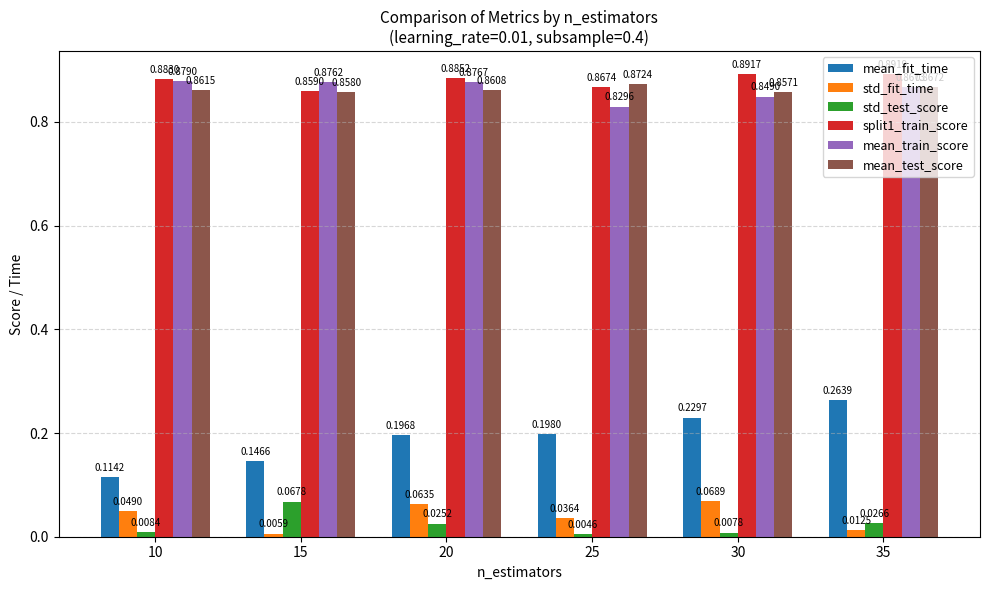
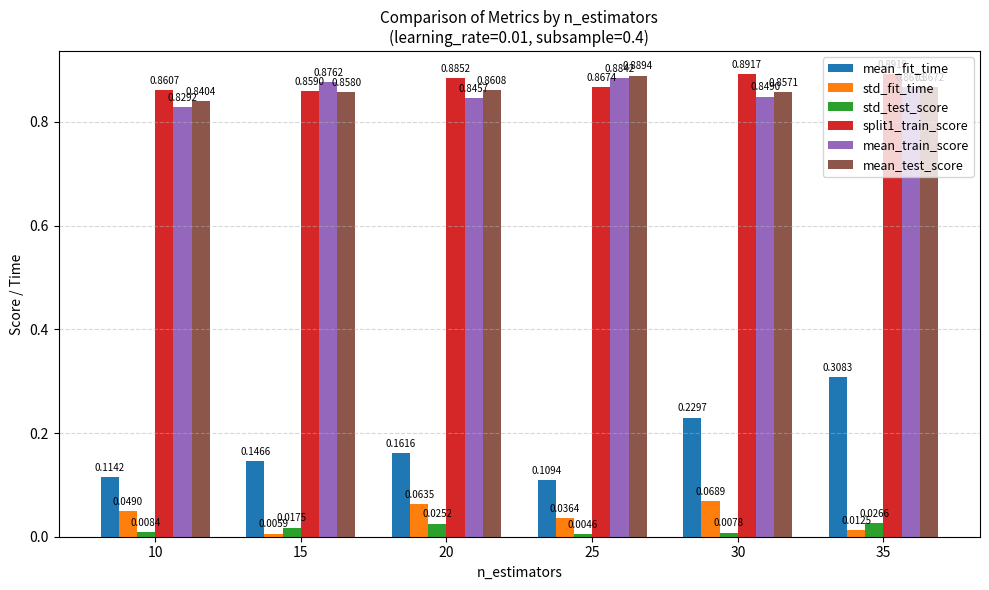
  {
    "mean_fit_time": {
      "10": 0.1142,
      "15": 0.1466,
-     "20": 0.1968,
-     "25": 0.1980,
+     "20": 0.1616,
+     "25": 0.1094,
      "30": 0.2297,
-     "35": 0.2639
+     "35": 0.3083
    },
    "std_fit_time": {
      "10": 0.0490,
      "20": 0.0635,
      "25": 0.0364,
      "30": 0.0689,
      "35": 0.0125
    },
    "std_test_score": {
      "10": 0.0084,
-     "15": 0.0678,
+     "15": 0.0175,
      "20": 0.0252,
      "25": 0.0046,
      "30": 0.0078,
      "35": 0.0266
    },
    "split1_train_score": {
-     "10": 0.8830,
+     "10": 0.8607,
      "15": 0.8590,
      "20": 0.8852,
      "25": 0.8674,
      "30": 0.8917
    },
    "mean_train_score": {
-     "10": 0.8790,
+     "10": 0.8292,
      "15": 0.8762,
-     "20": 0.8767,
-     "25": 0.8296
+     "20": 0.8457,
+     "25": 0.8842
    },
    "mean_test_score": {
-     "10": 0.8615,
+     "10": 0.8404,
      "15": 0.8580,
      "20": 0.8608,
-     "25": 0.8724
+     "25": 0.8894
    }
  }
